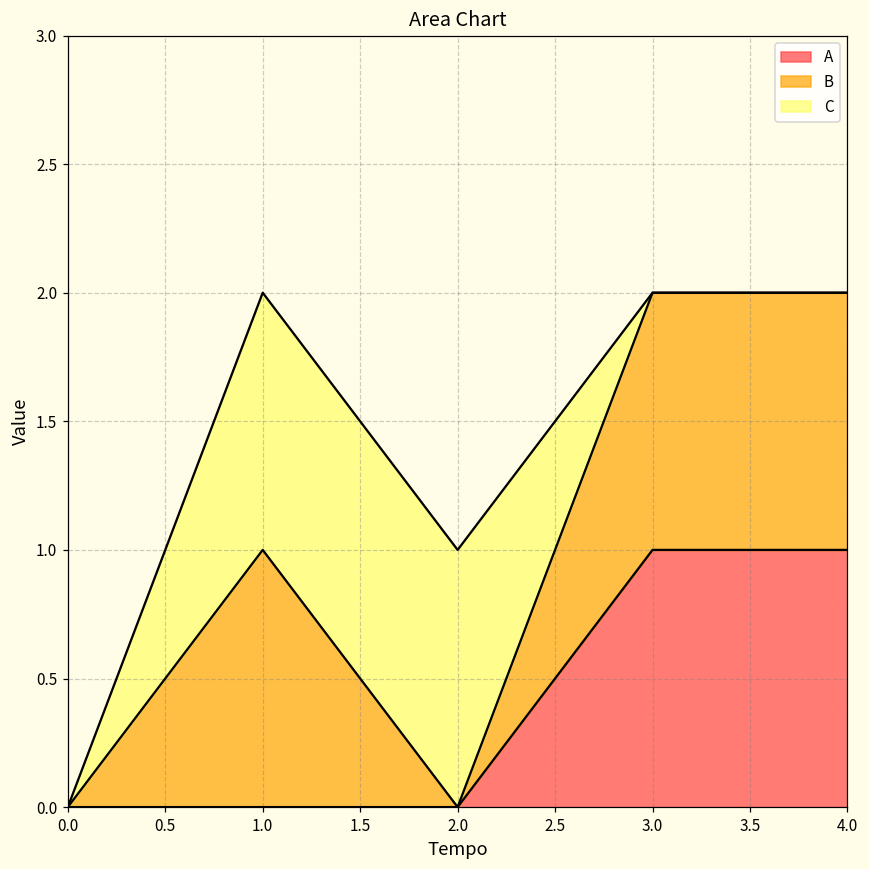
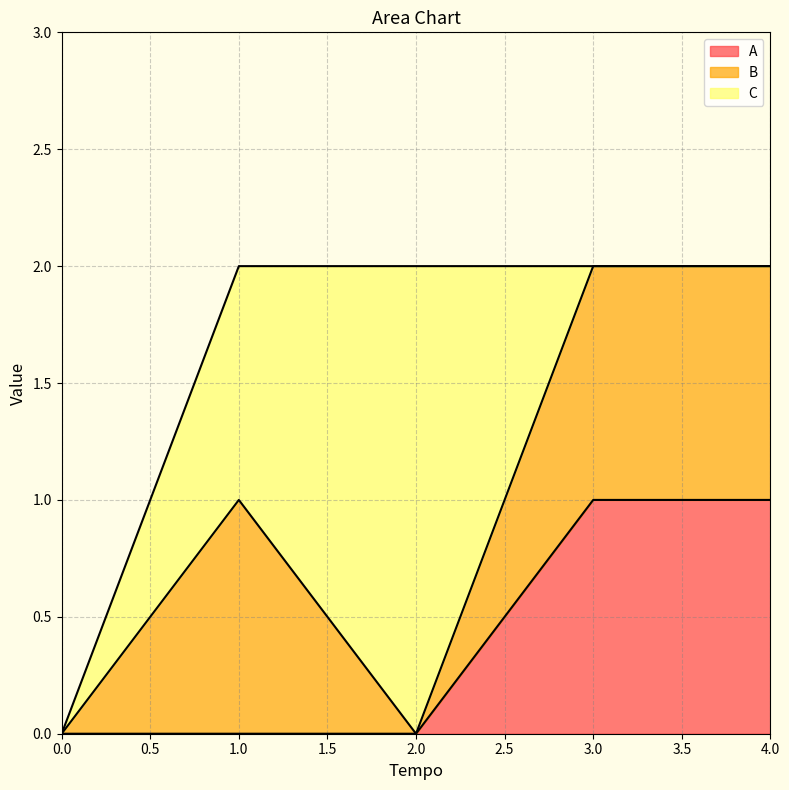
  {
    "A": {
      "1.0": 0,
      "3.0": 1,
      "4.0": 1
    },
    "B": {
      "1.0": 1
    },
    "C": {
      "1.0": 2,
-     "2.0": 1
+     "2.0": 2
    }
  }
